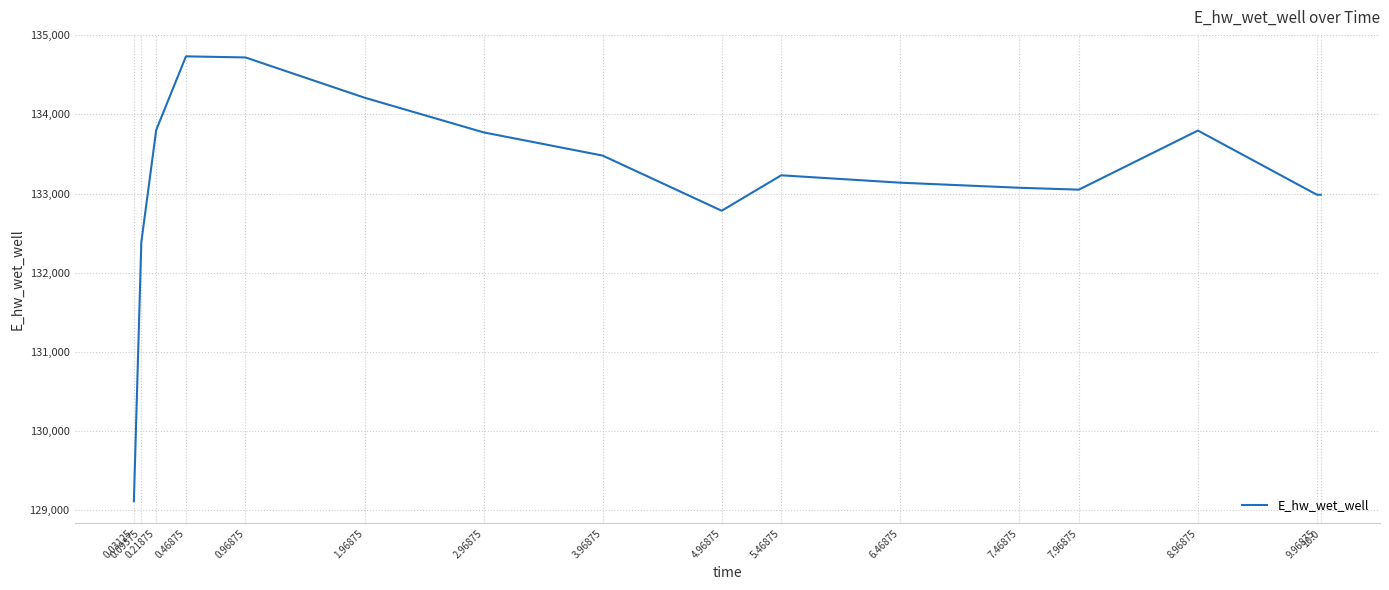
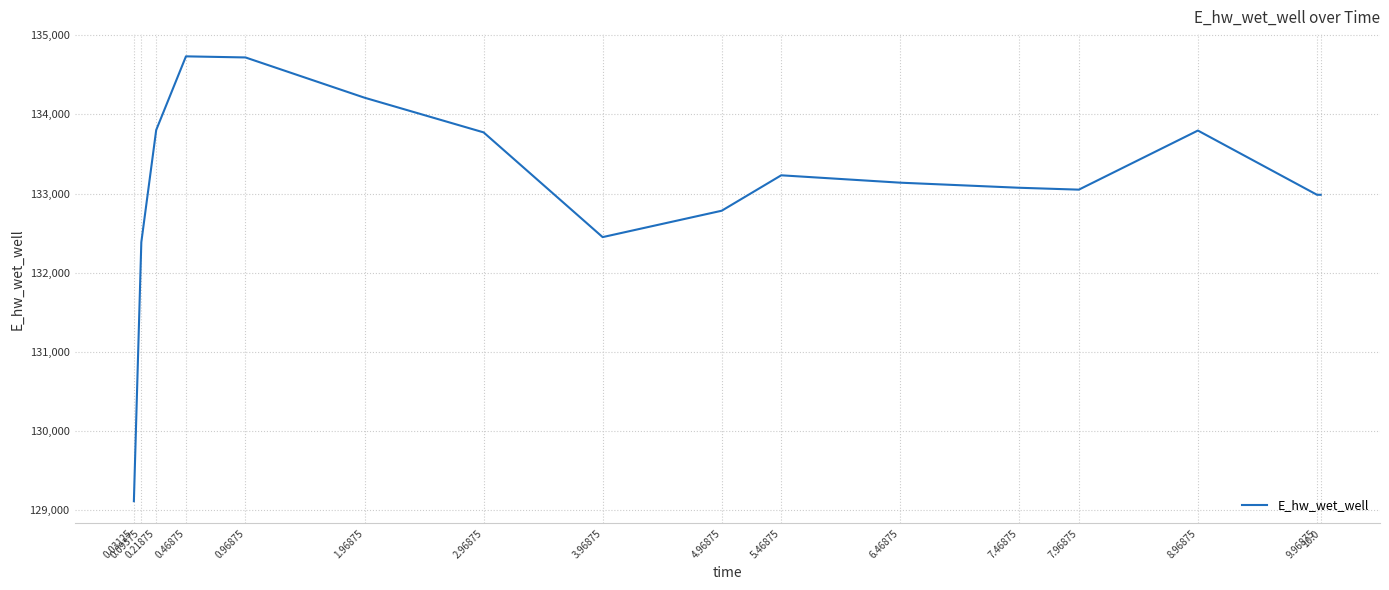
  {
    "0.03125": "129,100",
    "0.09375": "132,400",
    "0.21875": "133,800",
    "0.46875": "134,700",
    "0.96875": "134,700",
    "1.96875": "134,200",
    "2.96875": "133,800",
-   "3.96875": "133,500",
+   "3.96875": "132,400",
    "4.96875": "132,800",
    "5.46875": "133,200",
    "6.46875": "133,100",
    "7.46875": "133,100",
    "7.96875": "133,000",
    "8.96875": "133,800",
    "9.96875": "133,000",
    "10.0": "133,000"
  }
